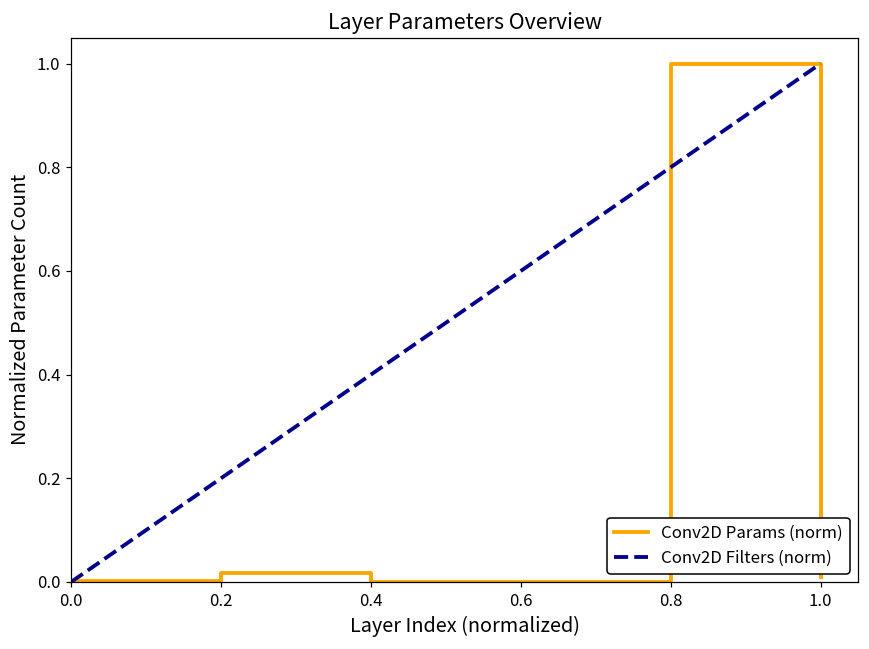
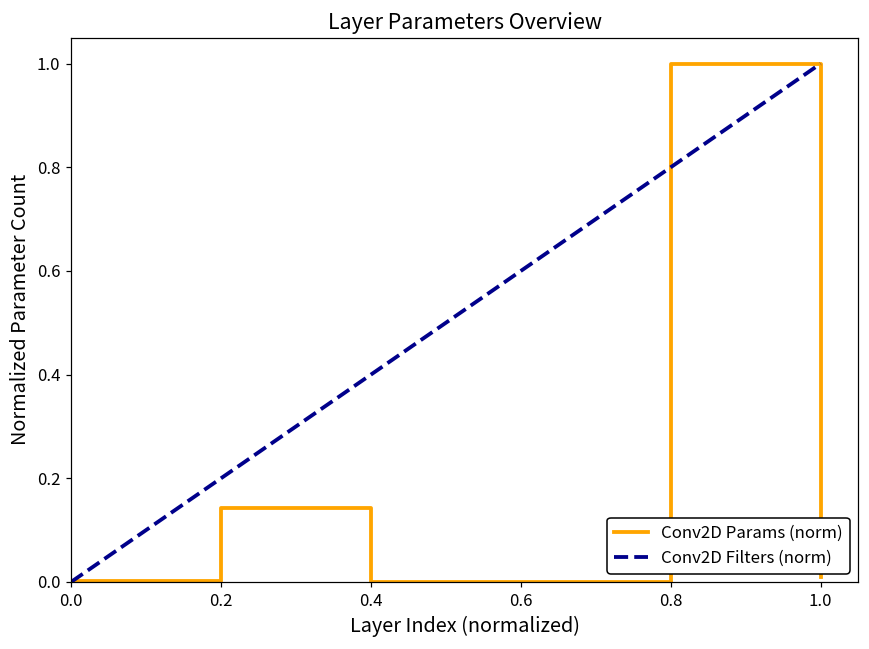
  {
    "Conv2D Params (norm)": {
-     "0.2": 0.02,
+     "0.2": 0.14,
      "0.4": 0.00,
      "0.6": 0.00,
      "0.8": 1.00,
      "1.0": 0.01
    },
    "Conv2D Filters (norm)": {
      "1.0": 1.00
    }
  }
